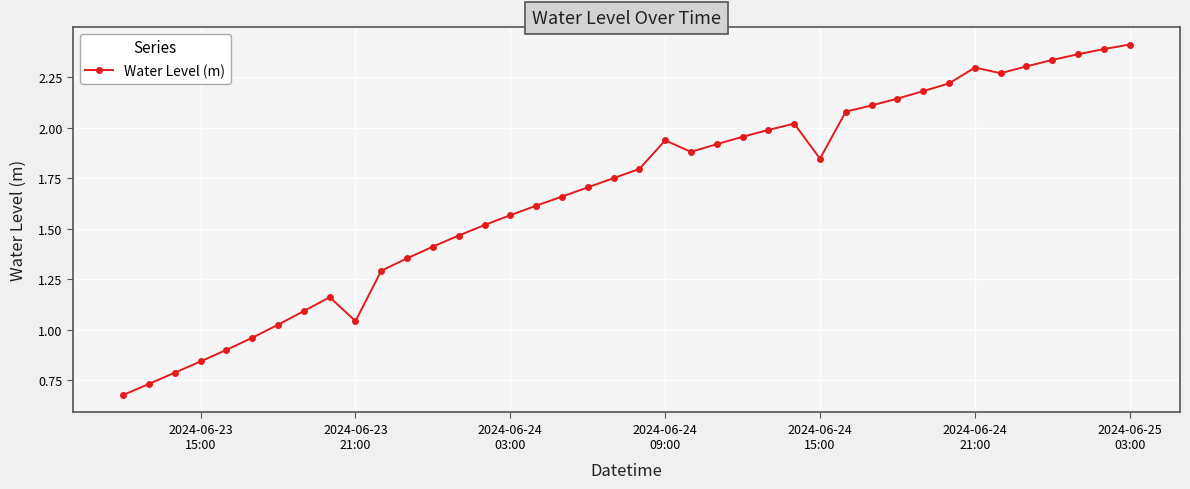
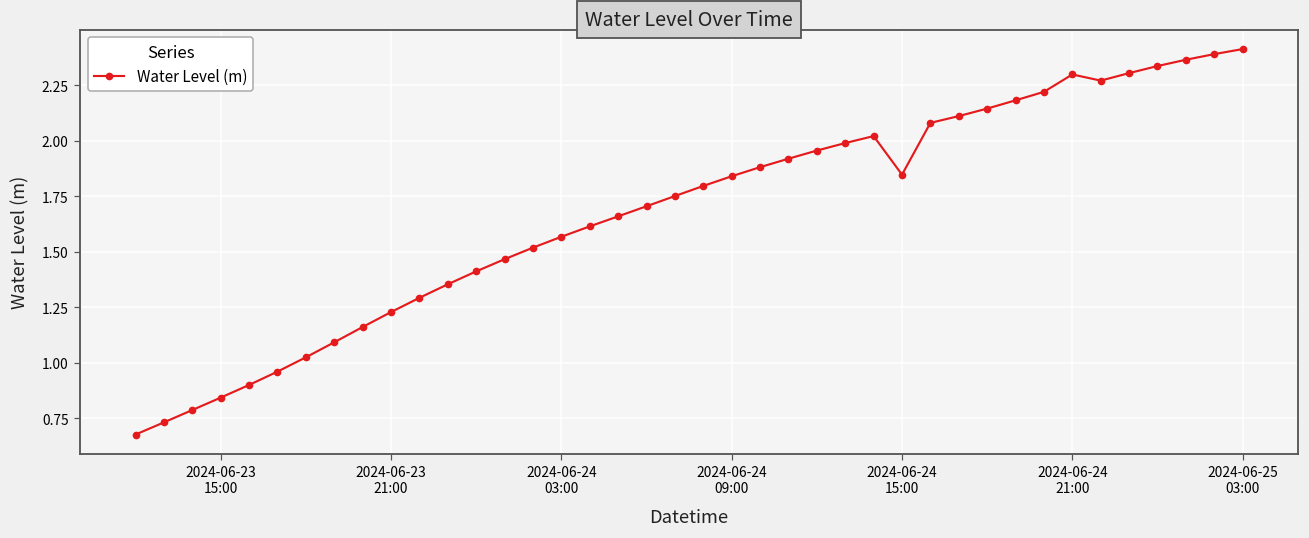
  {
    "2024-06-23 15:00": 0.84,
-   "2024-06-23 21:00": 1.04,
+   "2024-06-23 21:00": 1.23,
    "2024-06-24 03:00": 1.57,
-   "2024-06-24 09:00": 1.94,
+   "2024-06-24 09:00": 1.84,
    "2024-06-24 15:00": 1.85,
    "2024-06-24 21:00": 2.30,
    "2024-06-25 03:00": 2.41
  }
